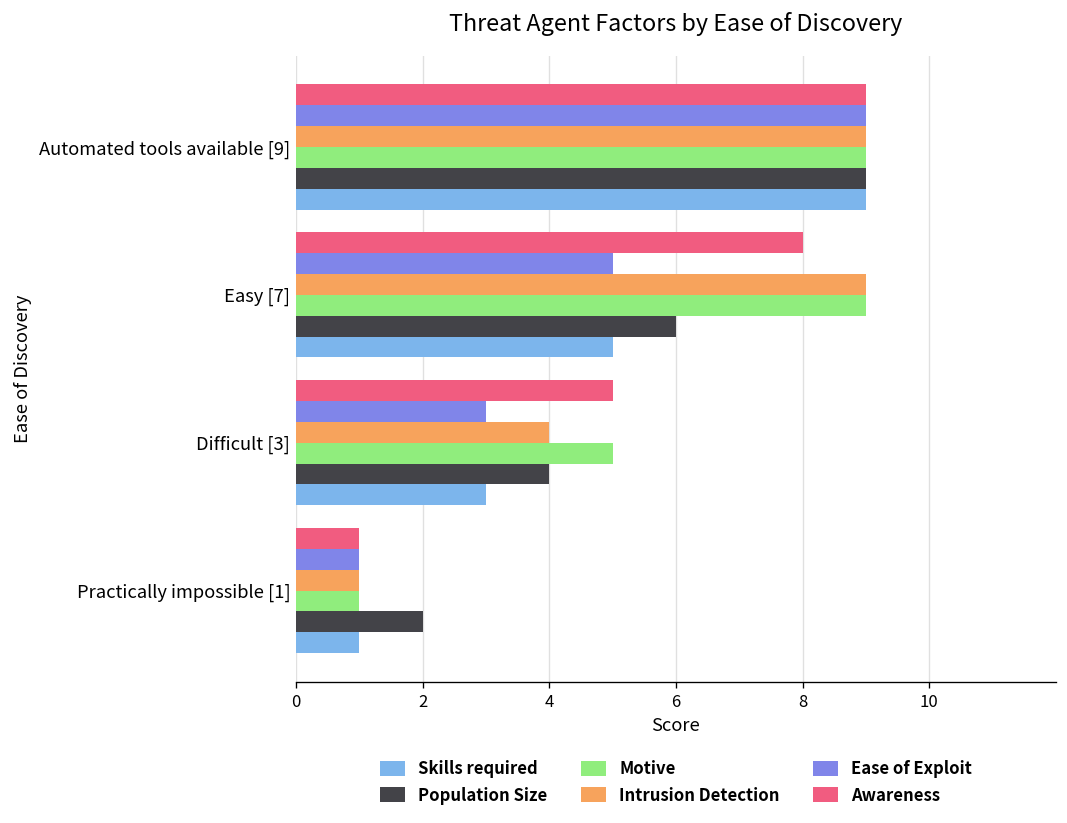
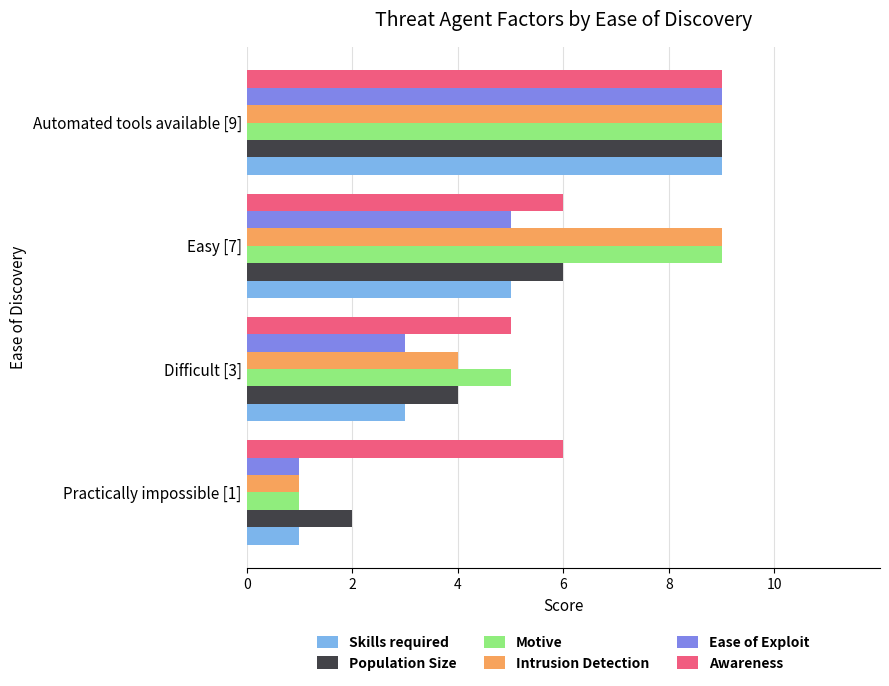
  {
    "Population Size": {
      "Automated tools available [9]": 9,
      "Easy [7]": 6,
      "Difficult [3]": 4,
      "Practically impossible [1]": 2
    },
    "Motive": {
      "Automated tools available [9]": 9,
      "Easy [7]": 9,
      "Difficult [3]": 5,
      "Practically impossible [1]": 1
    },
    "Intrusion Detection": {
      "Automated tools available [9]": 9,
      "Easy [7]": 9,
      "Difficult [3]": 4,
      "Practically impossible [1]": 1
    },
    "Awareness": {
      "Automated tools available [9]": 9,
-     "Easy [7]": 8,
+     "Easy [7]": 6,
      "Difficult [3]": 5,
-     "Practically impossible [1]": 1
+     "Practically impossible [1]": 6
    }
  }
